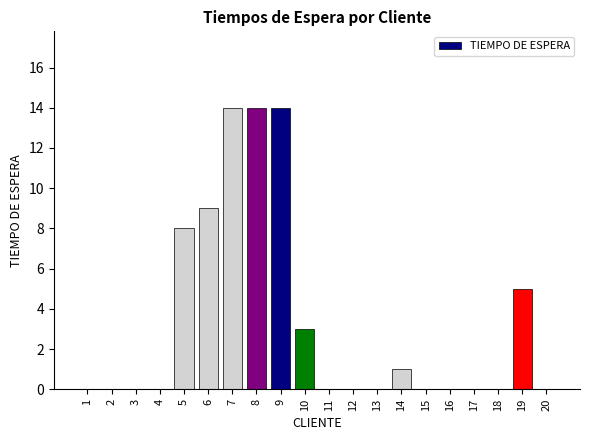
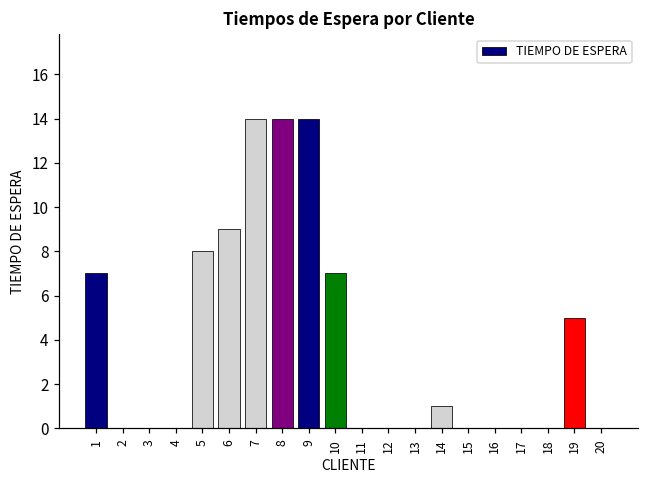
  {
-   "1": 0,
+   "1": 7,
    "2": 0,
    "3": 0,
    "4": 0,
    "5": 8,
    "6": 9,
    "7": 14,
    "8": 14,
    "9": 14,
-   "10": 3,
+   "10": 7,
    "11": 0,
    "12": 0,
    "13": 0,
    "14": 1,
    "15": 0,
    "16": 0,
    "17": 0,
    "18": 0,
    "19": 5,
    "20": 0
  }
